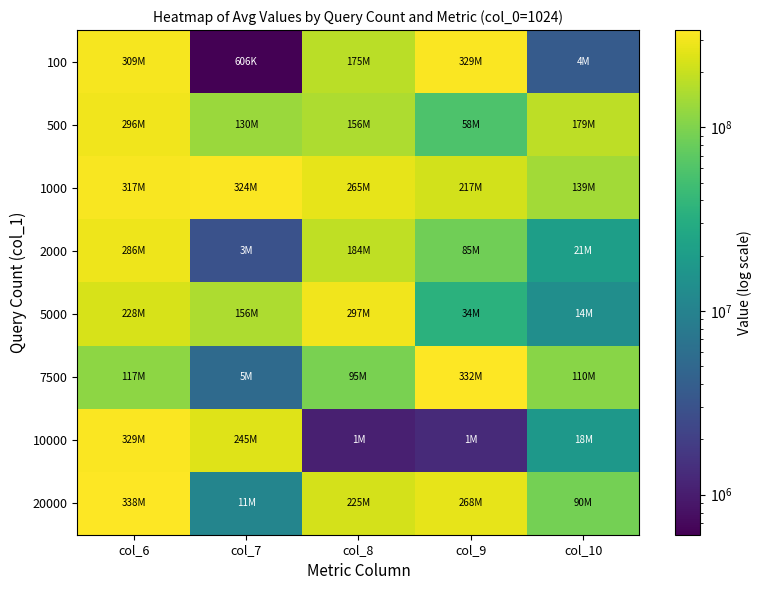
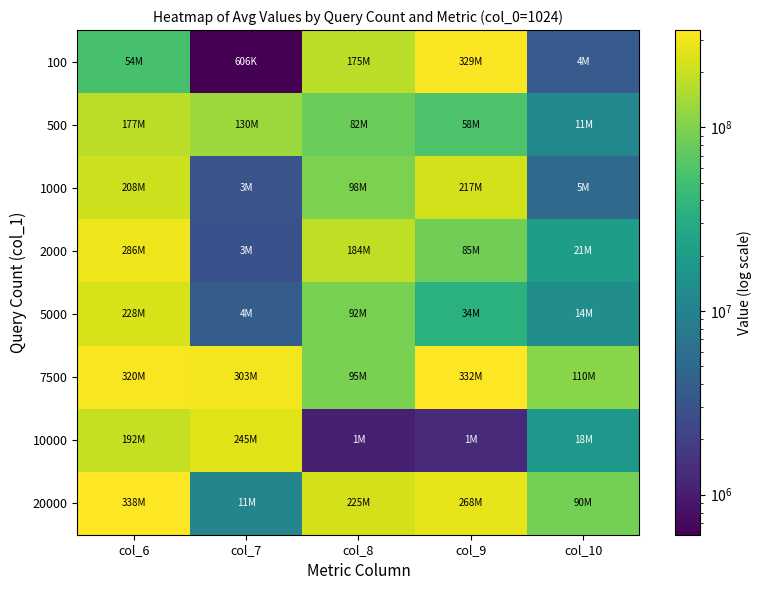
  {
    "100": {
-     "col_6": "309M",
+     "col_6": "54M",
      "col_7": "606K",
      "col_8": "175M",
      "col_9": "329M",
      "col_10": "4M"
    },
    "500": {
-     "col_6": "296M",
+     "col_6": "177M",
      "col_7": "130M",
-     "col_8": "156M",
+     "col_8": "82M",
      "col_9": "58M",
-     "col_10": "179M"
+     "col_10": "11M"
    },
    "1000": {
-     "col_6": "317M",
-     "col_7": "324M",
-     "col_8": "265M",
+     "col_6": "208M",
+     "col_7": "3M",
+     "col_8": "98M",
      "col_9": "217M",
-     "col_10": "139M"
+     "col_10": "5M"
    },
    "2000": {
      "col_6": "286M",
      "col_7": "3M",
      "col_8": "184M",
      "col_9": "85M",
      "col_10": "21M"
    },
    "5000": {
      "col_6": "228M",
-     "col_7": "156M",
-     "col_8": "297M",
+     "col_7": "4M",
+     "col_8": "92M",
      "col_9": "34M",
      "col_10": "14M"
    },
    "7500": {
-     "col_6": "117M",
-     "col_7": "5M",
+     "col_6": "320M",
+     "col_7": "303M",
      "col_8": "95M",
      "col_9": "332M",
      "col_10": "110M"
    },
    "10000": {
-     "col_6": "329M",
+     "col_6": "192M",
      "col_7": "245M",
      "col_8": "1M",
      "col_9": "1M",
      "col_10": "18M"
    },
    "20000": {
      "col_6": "338M",
      "col_7": "11M",
      "col_8": "225M",
      "col_9": "268M",
      "col_10": "90M"
    }
  }
